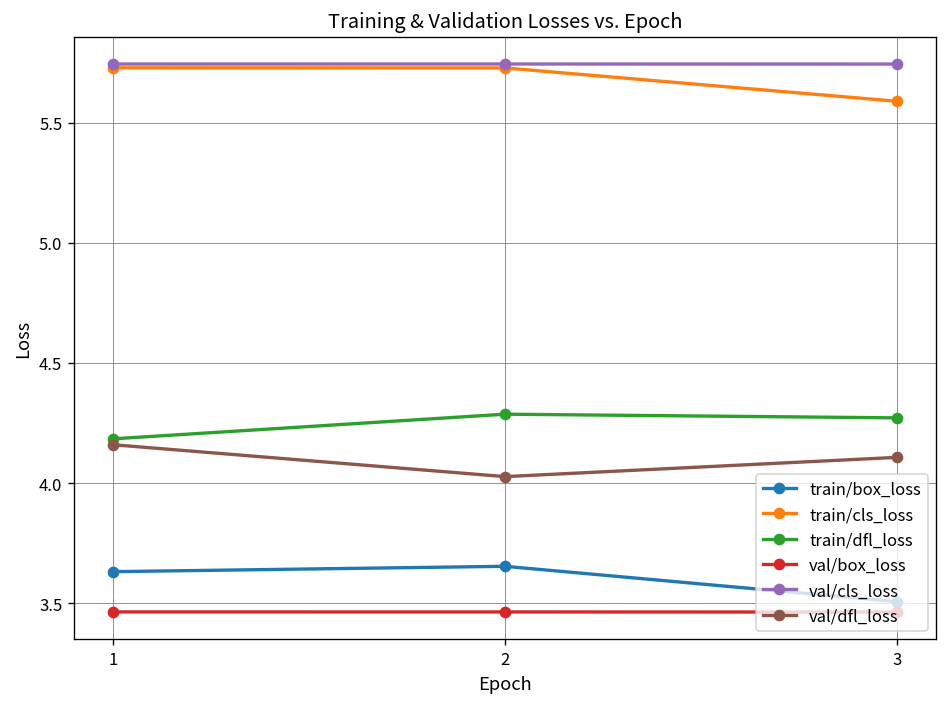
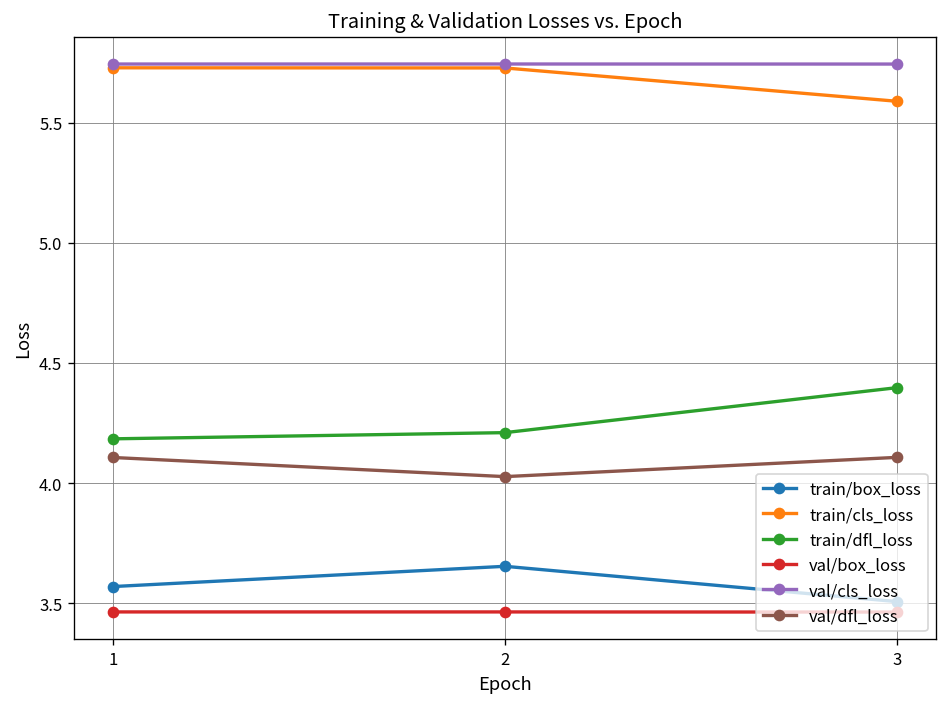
  {
    "train/box_loss": {
-     "1": 3.63,
+     "1": 3.57,
      "2": 3.65
    },
    "train/cls_loss": {
      "1": 5.73,
      "2": 5.73,
      "3": 5.59
    },
    "train/dfl_loss": {
      "1": 4.18,
-     "2": 4.29,
-     "3": 4.27
+     "2": 4.21,
+     "3": 4.40
    },
    "val/box_loss": {
      "1": 3.46,
      "2": 3.46
    },
    "val/cls_loss": {
      "1": 5.74,
      "2": 5.74,
      "3": 5.74
    },
    "val/dfl_loss": {
-     "1": 4.16,
+     "1": 4.11,
      "2": 4.03,
      "3": 4.11
    }
  }
